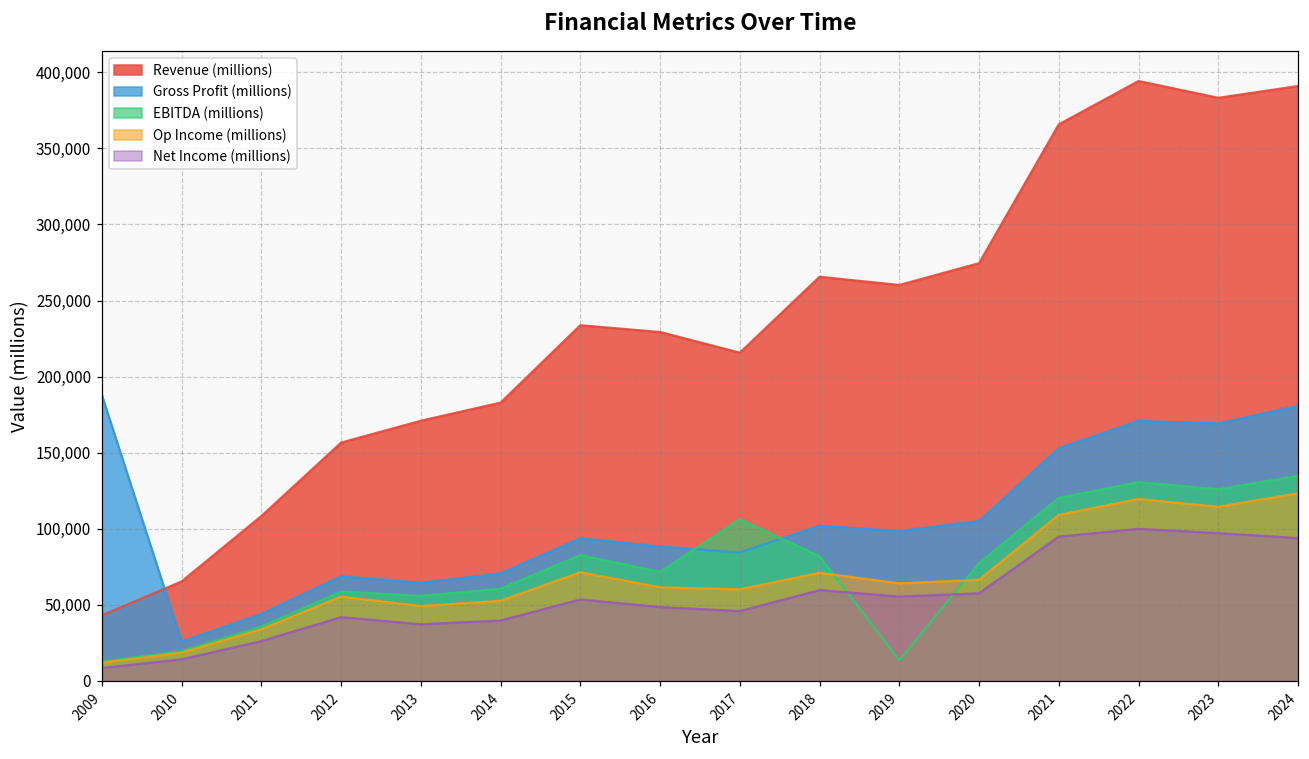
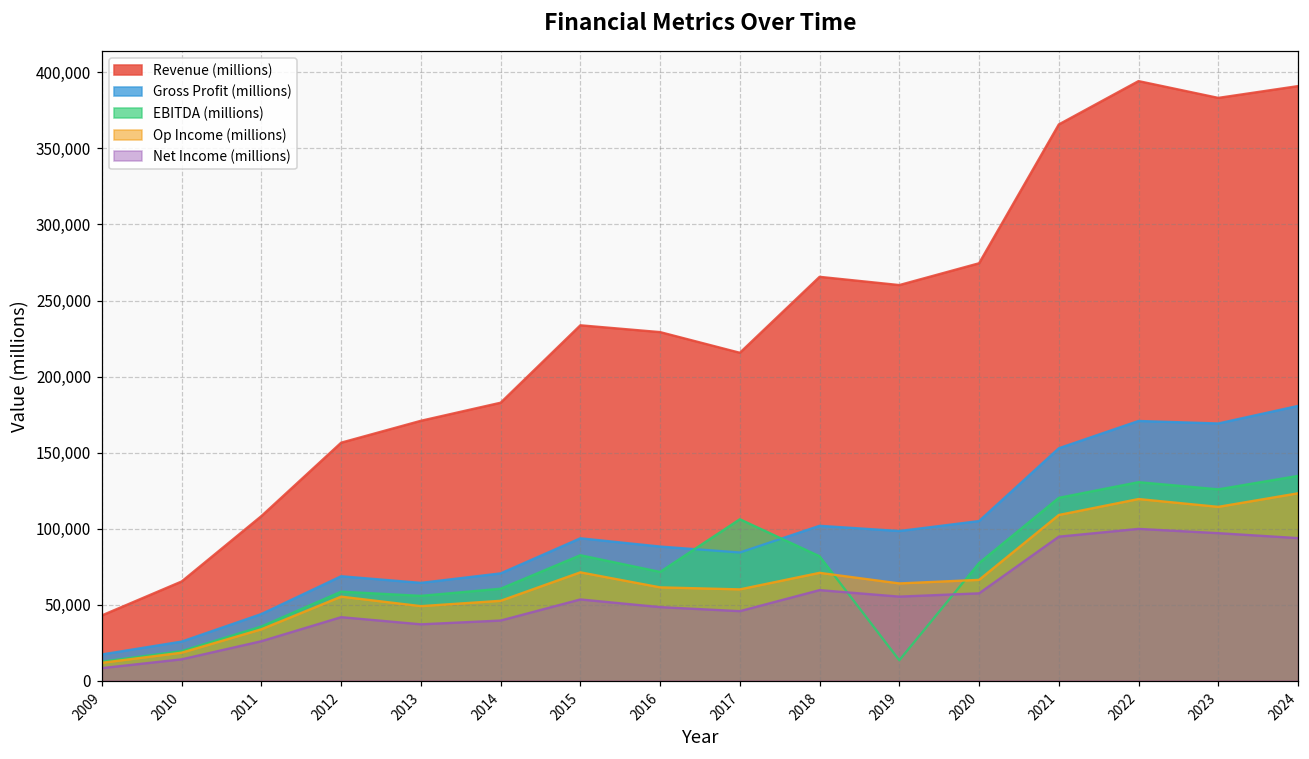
  {
    "Revenue (millions)": {
      "2009": "43,000",
      "2010": "65,000",
      "2011": "108,000",
      "2012": "157,000",
      "2013": "171,000",
      "2014": "183,000",
      "2015": "234,000",
      "2016": "229,000",
      "2017": "216,000",
      "2018": "266,000",
      "2019": "260,000",
      "2020": "275,000",
      "2021": "366,000",
      "2022": "394,000",
      "2023": "383,000",
      "2024": "391,000"
    },
    "Gross Profit (millions)": {
-     "2009": "188,000",
+     "2009": "17,000",
      "2010": "26,000",
      "2011": "44,000",
      "2012": "69,000",
      "2013": "64,000",
      "2014": "71,000",
      "2015": "94,000",
      "2016": "88,000",
      "2017": "84,000",
      "2018": "102,000",
      "2019": "98,000",
      "2020": "105,000",
      "2021": "153,000",
      "2022": "171,000",
      "2023": "169,000",
      "2024": "181,000"
    },
    "EBITDA (millions)": {
      "2012": "59,000",
      "2013": "56,000",
      "2014": "60,000",
      "2015": "82,000",
      "2016": "72,000",
      "2017": "106,000",
      "2018": "82,000",
      "2019": "13,000",
      "2020": "77,000",
      "2021": "120,000",
      "2022": "131,000",
      "2023": "126,000",
      "2024": "135,000"
    },
    "Op Income (millions)": {
      "2012": "55,000",
      "2013": "49,000",
      "2014": "53,000",
      "2015": "71,000",
      "2016": "61,000",
      "2017": "60,000",
      "2018": "71,000",
      "2019": "64,000",
      "2020": "66,000",
      "2021": "109,000",
      "2022": "119,000",
      "2023": "114,000",
      "2024": "123,000"
    },
    "Net Income (millions)": {
      "2009": "8,000",
      "2010": "14,000",
      "2011": "26,000",
      "2012": "42,000",
      "2013": "37,000",
      "2014": "40,000",
      "2015": "53,000",
      "2016": "48,000",
      "2017": "46,000",
      "2018": "60,000",
      "2019": "55,000",
      "2020": "57,000",
      "2021": "95,000",
      "2022": "100,000",
      "2023": "97,000",
      "2024": "94,000"
    }
  }
